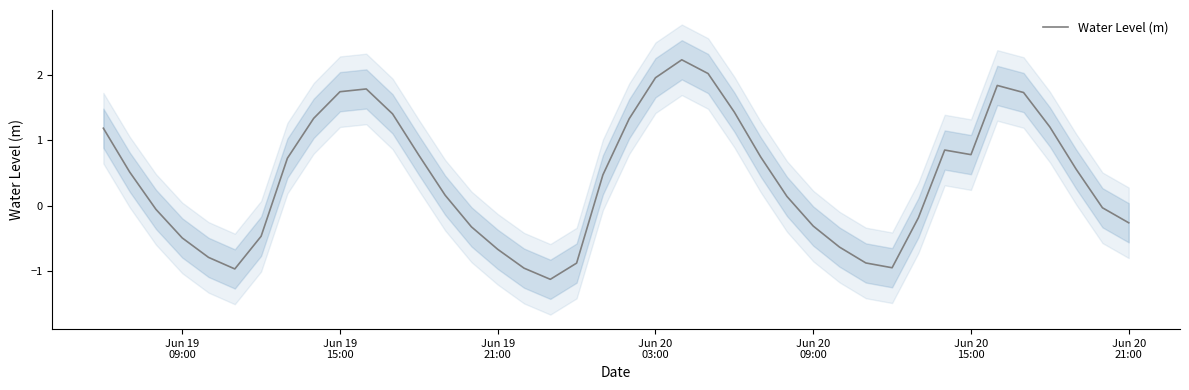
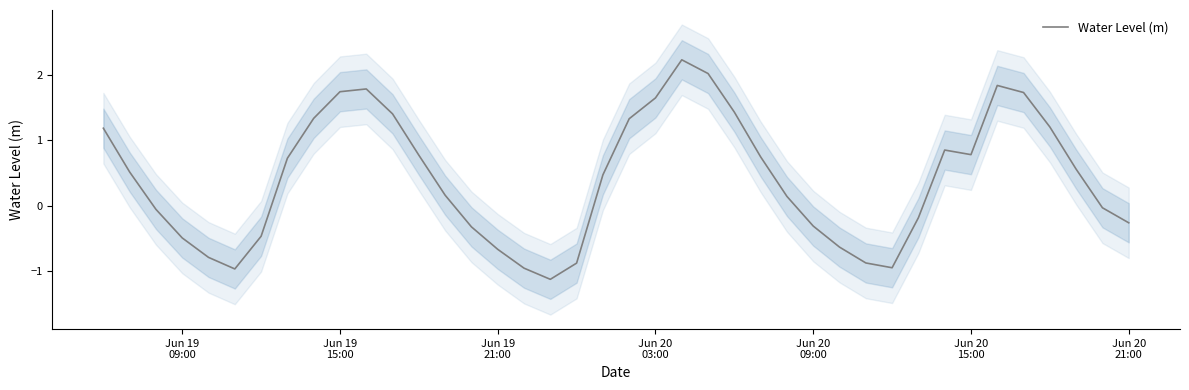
  {
    "Water Level (m)": {
      "Jun 19 09:00": -0.5,
      "Jun 19 15:00": 1.7,
      "Jun 19 21:00": -0.7,
-     "Jun 20 03:00": 2.0,
+     "Jun 20 03:00": 1.6,
      "Jun 20 09:00": -0.3,
      "Jun 20 15:00": 0.8,
      "Jun 20 21:00": -0.3
    }
  }
